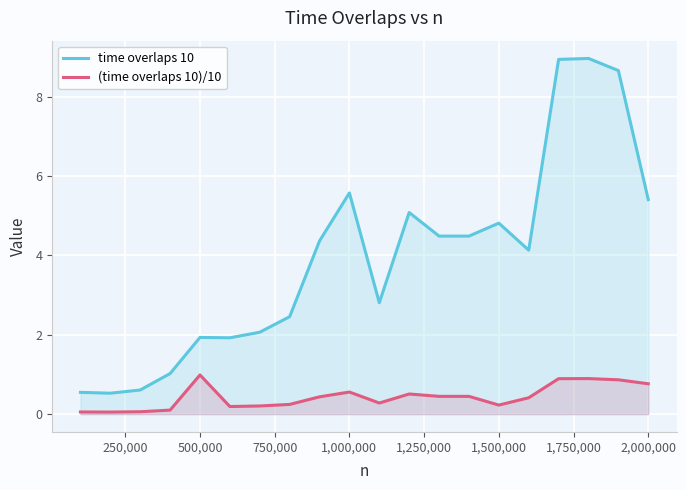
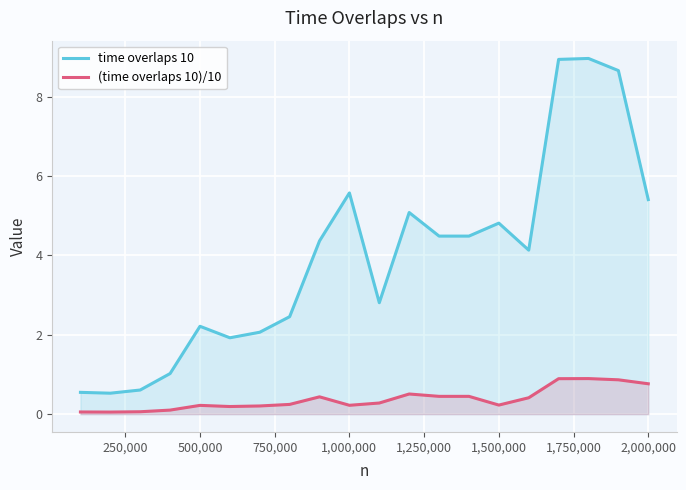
  {
    "time overlaps 10": {
-     "500,000": 1.9,
+     "500,000": 2.2,
      "1,000,000": 5.6,
      "1,500,000": 4.8,
      "2,000,000": 5.4
    },
    "(time overlaps 10)/10": {
-     "500,000": 1.0,
-     "1,000,000": 0.6,
+     "500,000": 0.2,
+     "1,000,000": 0.2,
      "1,500,000": 0.2,
      "2,000,000": 0.8
    }
  }
